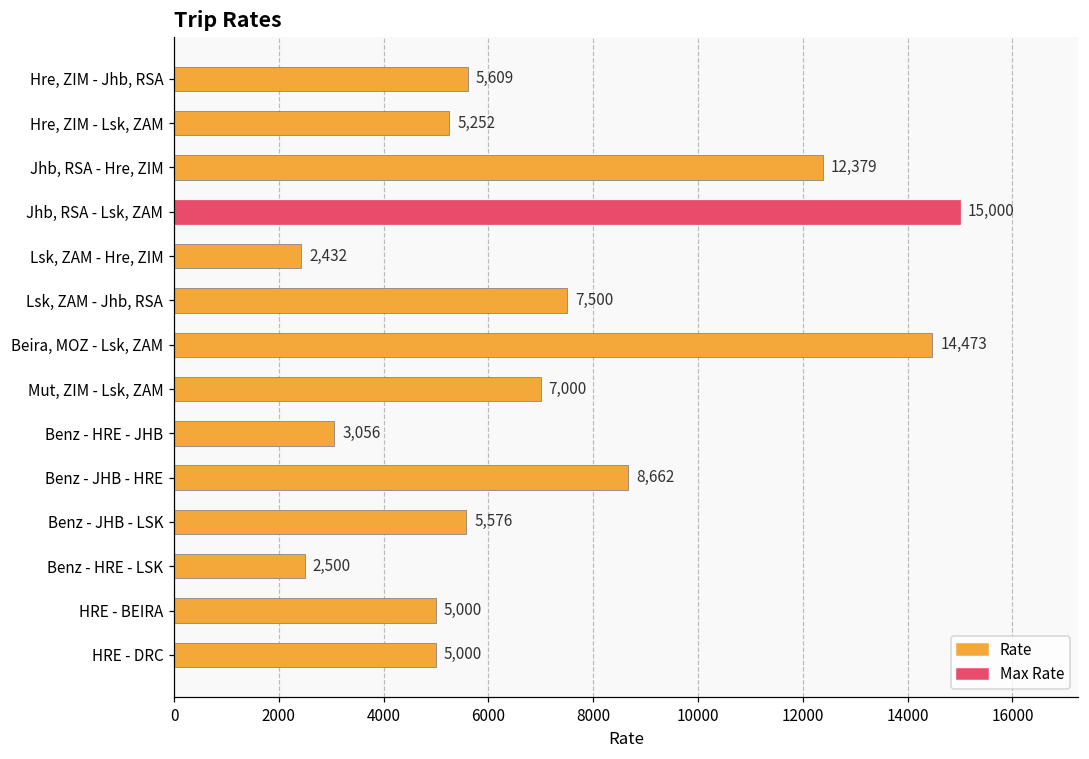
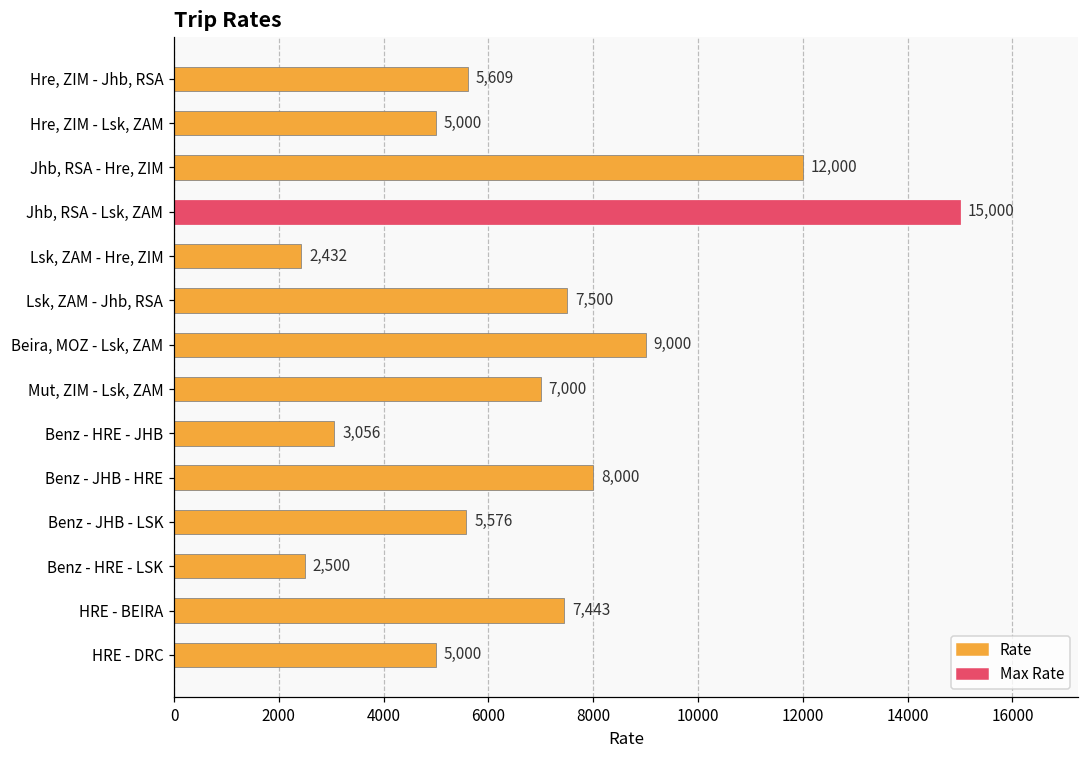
  {
    "Hre, ZIM - Jhb, RSA": "5,609",
-   "Hre, ZIM - Lsk, ZAM": "5,252",
-   "Jhb, RSA - Hre, ZIM": "12,379",
+   "Hre, ZIM - Lsk, ZAM": "5,000",
+   "Jhb, RSA - Hre, ZIM": "12,000",
    "Jhb, RSA - Lsk, ZAM": "15,000",
    "Lsk, ZAM - Hre, ZIM": "2,432",
    "Lsk, ZAM - Jhb, RSA": "7,500",
-   "Beira, MOZ - Lsk, ZAM": "14,473",
+   "Beira, MOZ - Lsk, ZAM": "9,000",
    "Mut, ZIM - Lsk, ZAM": "7,000",
    "Benz - HRE - JHB": "3,056",
-   "Benz - JHB - HRE": "8,662",
+   "Benz - JHB - HRE": "8,000",
    "Benz - JHB - LSK": "5,576",
    "Benz - HRE - LSK": "2,500",
-   "HRE - BEIRA": "5,000",
+   "HRE - BEIRA": "7,443",
    "HRE - DRC": "5,000"
  }
